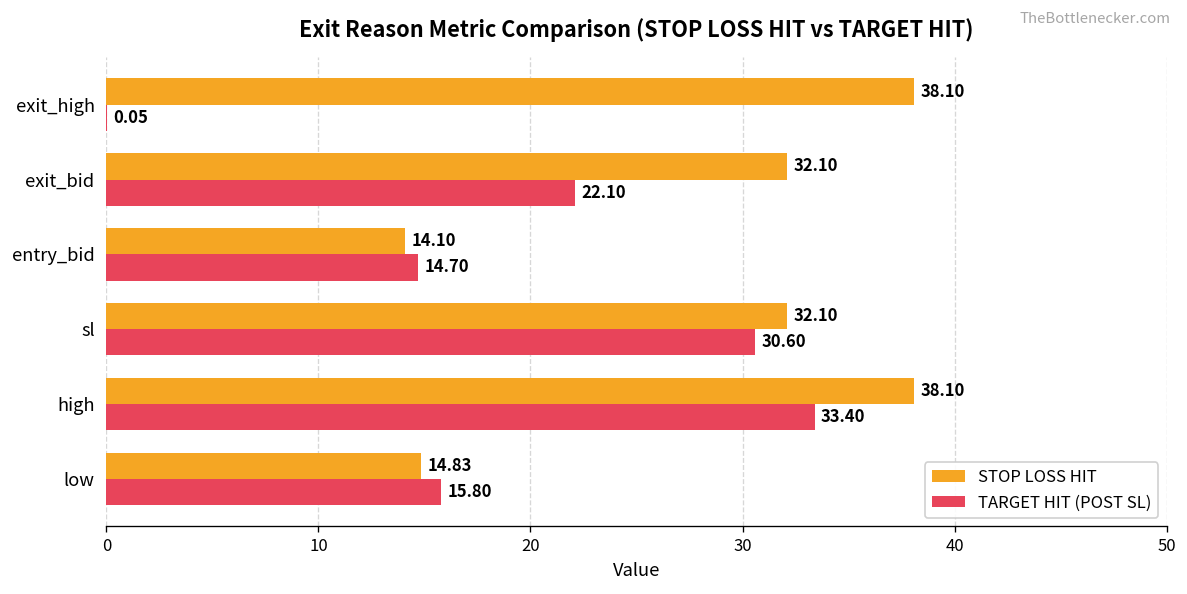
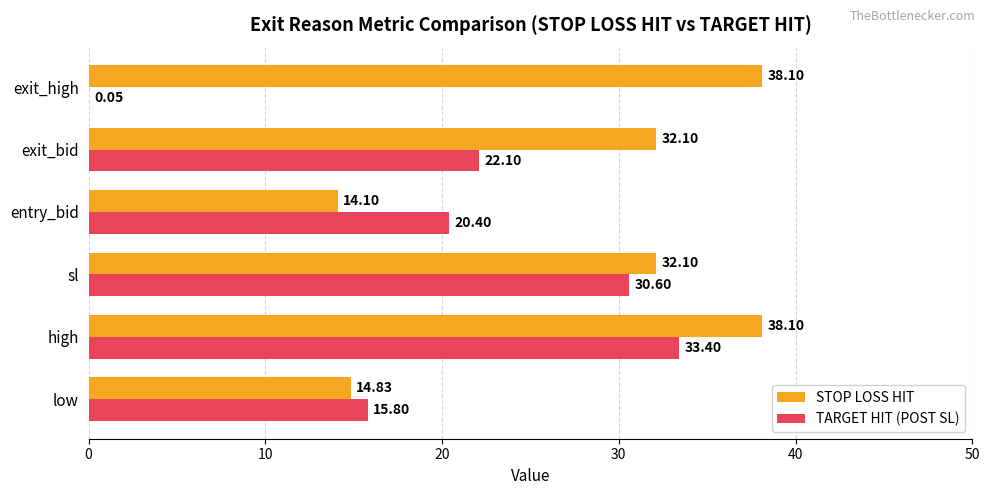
  {
    "STOP LOSS HIT": {
      "exit_high": 38.10,
      "exit_bid": 32.10,
      "entry_bid": 14.10,
      "sl": 32.10,
      "high": 38.10,
      "low": 14.83
    },
    "TARGET HIT (POST SL)": {
      "exit_high": 0.05,
      "exit_bid": 22.10,
-     "entry_bid": 14.70,
+     "entry_bid": 20.40,
      "sl": 30.60,
      "high": 33.40,
      "low": 15.80
    }
  }
